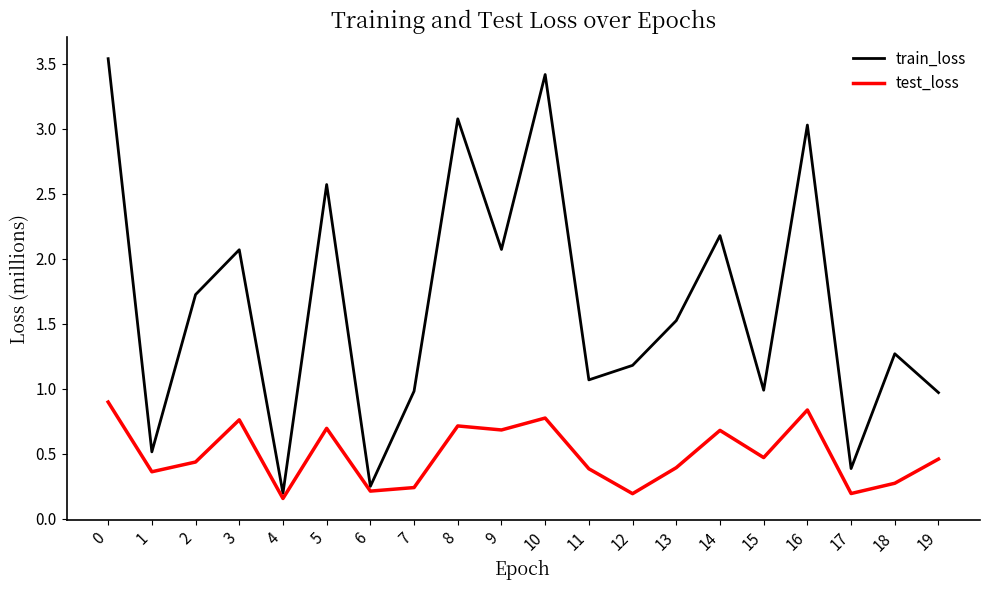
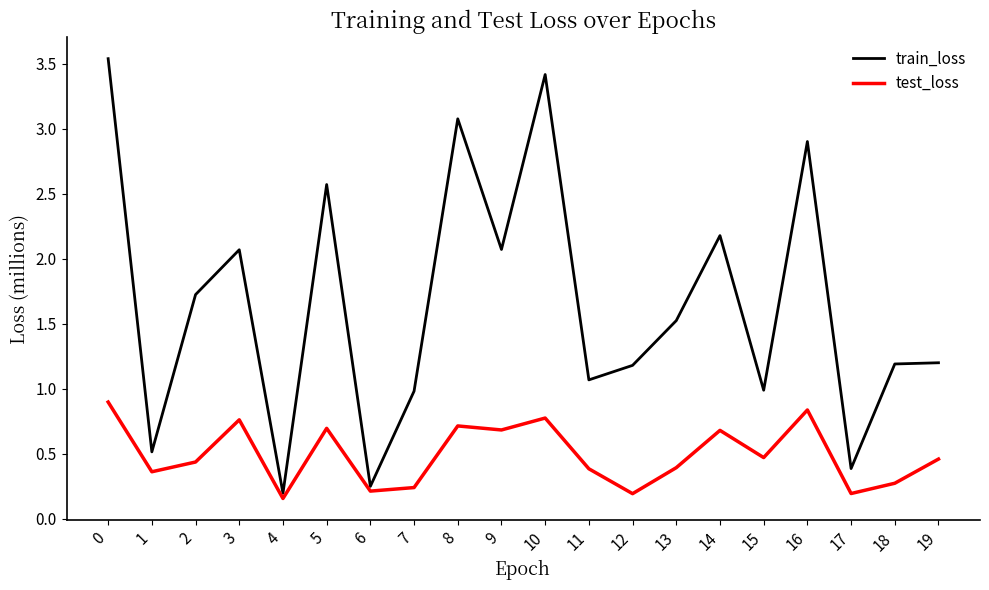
  {
    "train_loss": {
      "0": 3.54,
      "1": 0.51,
      "2": 1.72,
      "3": 2.07,
      "4": 0.20,
      "5": 2.57,
      "6": 0.25,
      "7": 0.98,
      "8": 3.08,
      "9": 2.07,
      "10": 3.42,
      "11": 1.07,
      "12": 1.18,
      "13": 1.52,
      "14": 2.18,
      "15": 0.99,
-     "16": 3.03,
+     "16": 2.90,
      "17": 0.39,
-     "18": 1.27,
-     "19": 0.97
+     "18": 1.19,
+     "19": 1.20
    },
    "test_loss": {
      "0": 0.90,
      "1": 0.36,
      "2": 0.44,
      "3": 0.76,
      "4": 0.16,
      "5": 0.70,
      "6": 0.21,
      "7": 0.24,
      "8": 0.71,
      "9": 0.68,
      "10": 0.77,
      "11": 0.38,
      "12": 0.19,
      "13": 0.39,
      "14": 0.68,
      "15": 0.47,
      "16": 0.84,
      "17": 0.19,
      "18": 0.27,
      "19": 0.46
    }
  }
